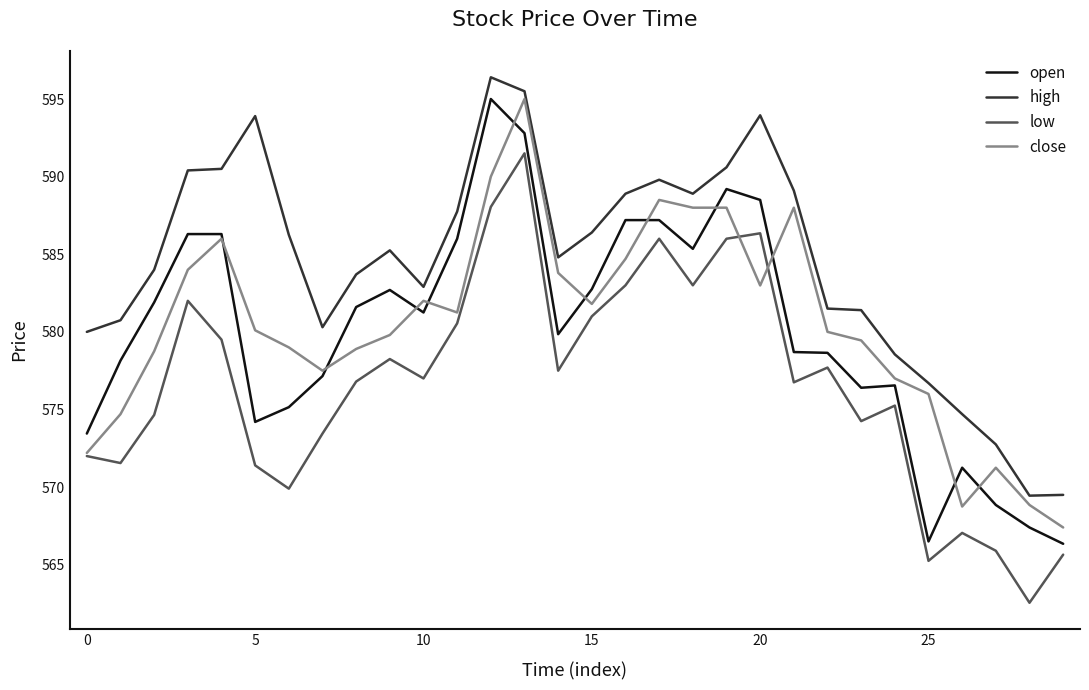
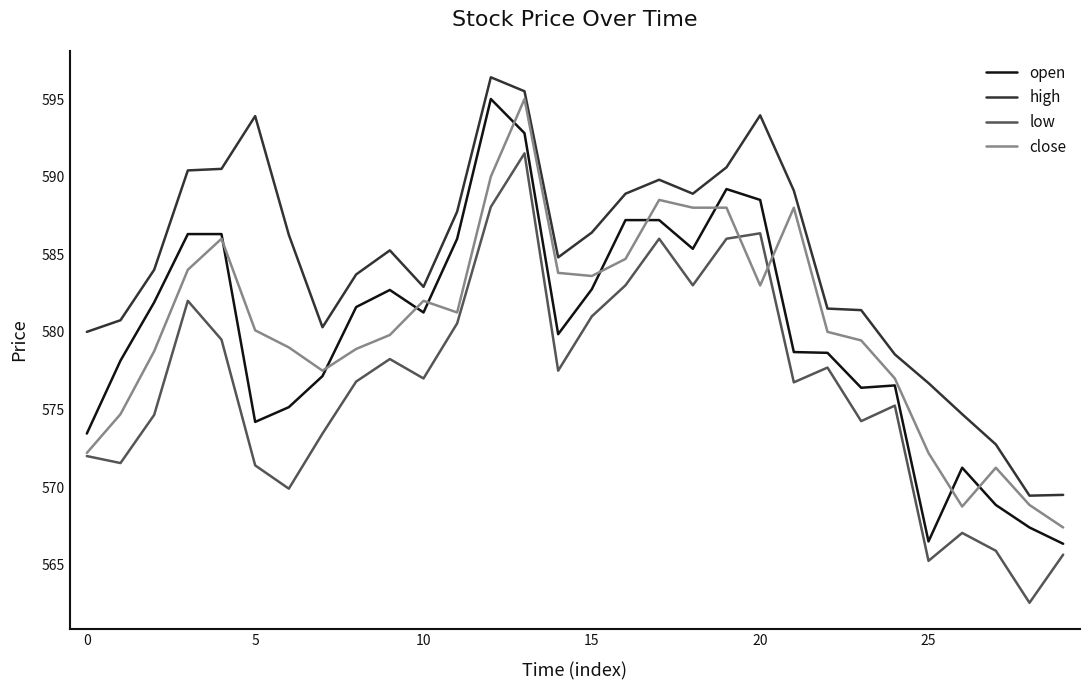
  {
    "close": {
      "0": 572.2,
      "5": 580.1,
      "10": 582.0,
-     "15": 581.8,
+     "15": 583.6,
      "20": 583.0,
-     "25": 576.0
+     "25": 572.2
    }
  }
